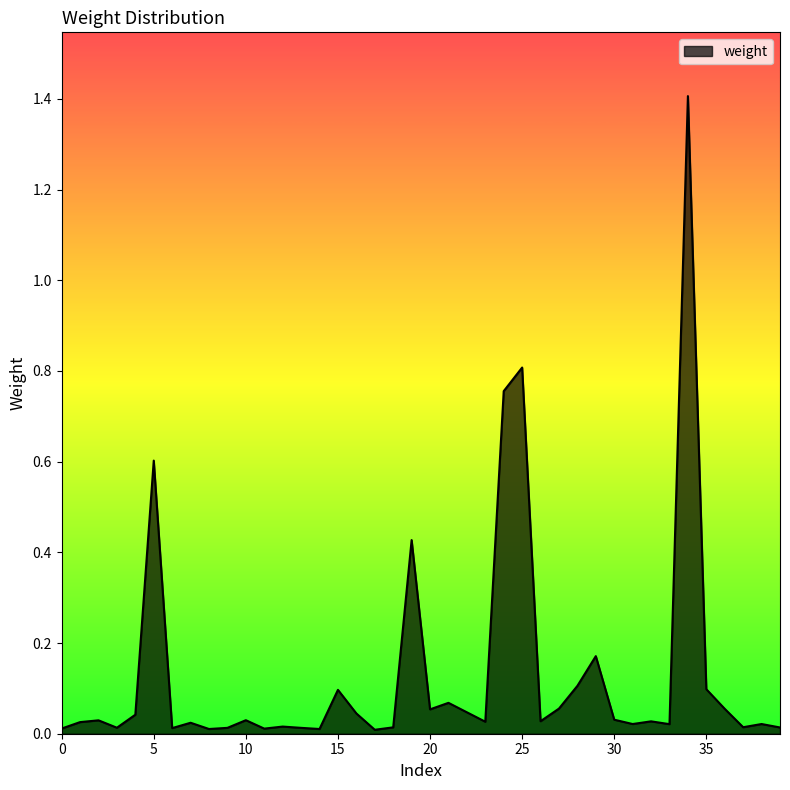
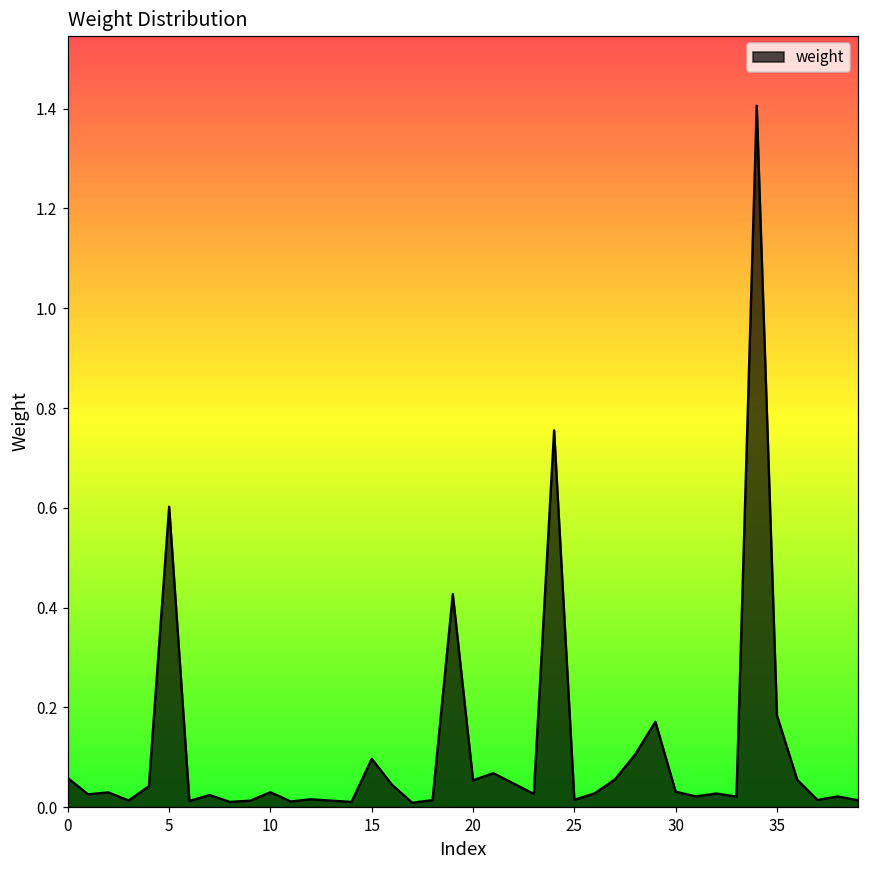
  {
-   "0": 0.01,
+   "0": 0.06,
    "5": 0.60,
    "10": 0.03,
    "15": 0.10,
    "20": 0.05,
-   "25": 0.81,
+   "25": 0.01,
    "30": 0.03,
-   "35": 0.10
+   "35": 0.18
  }
